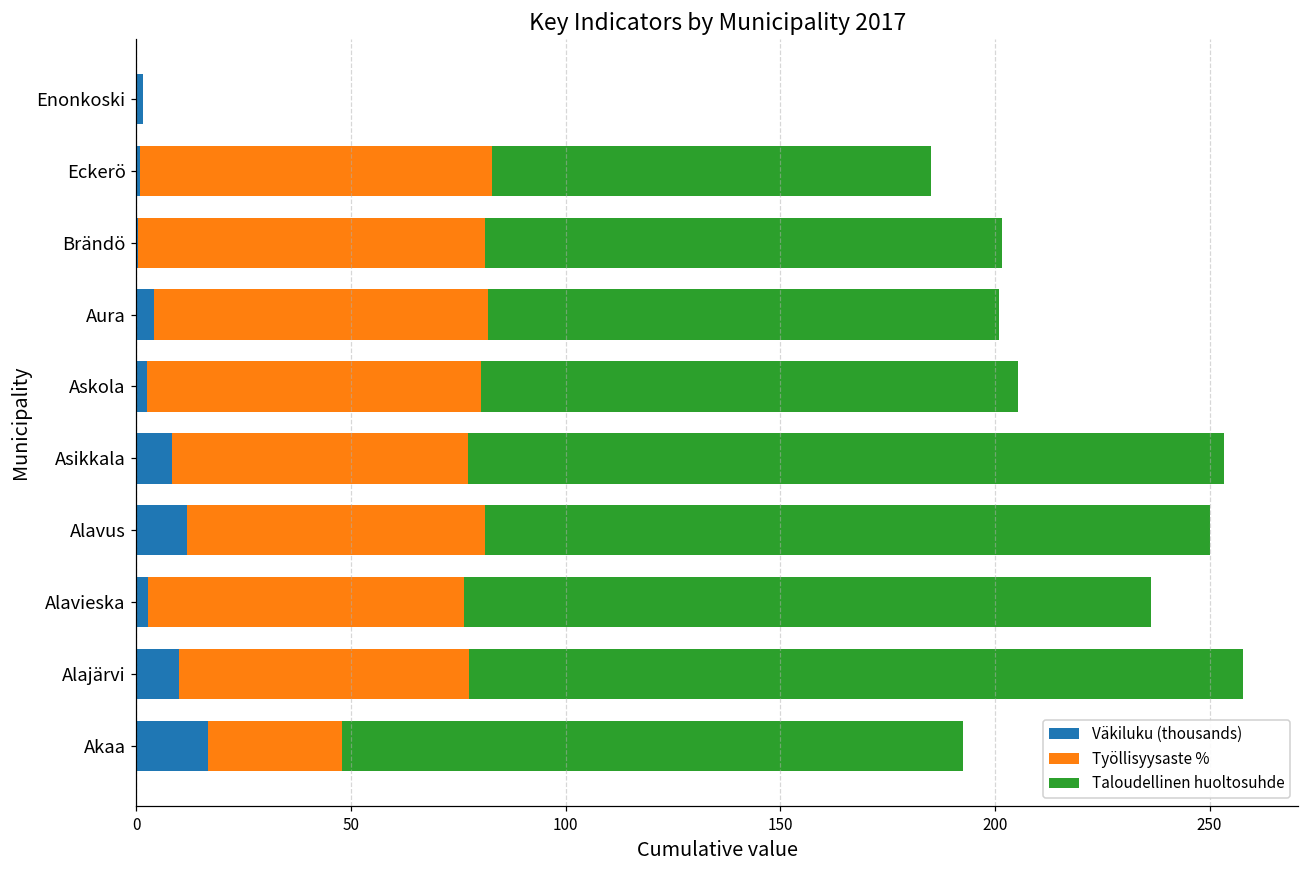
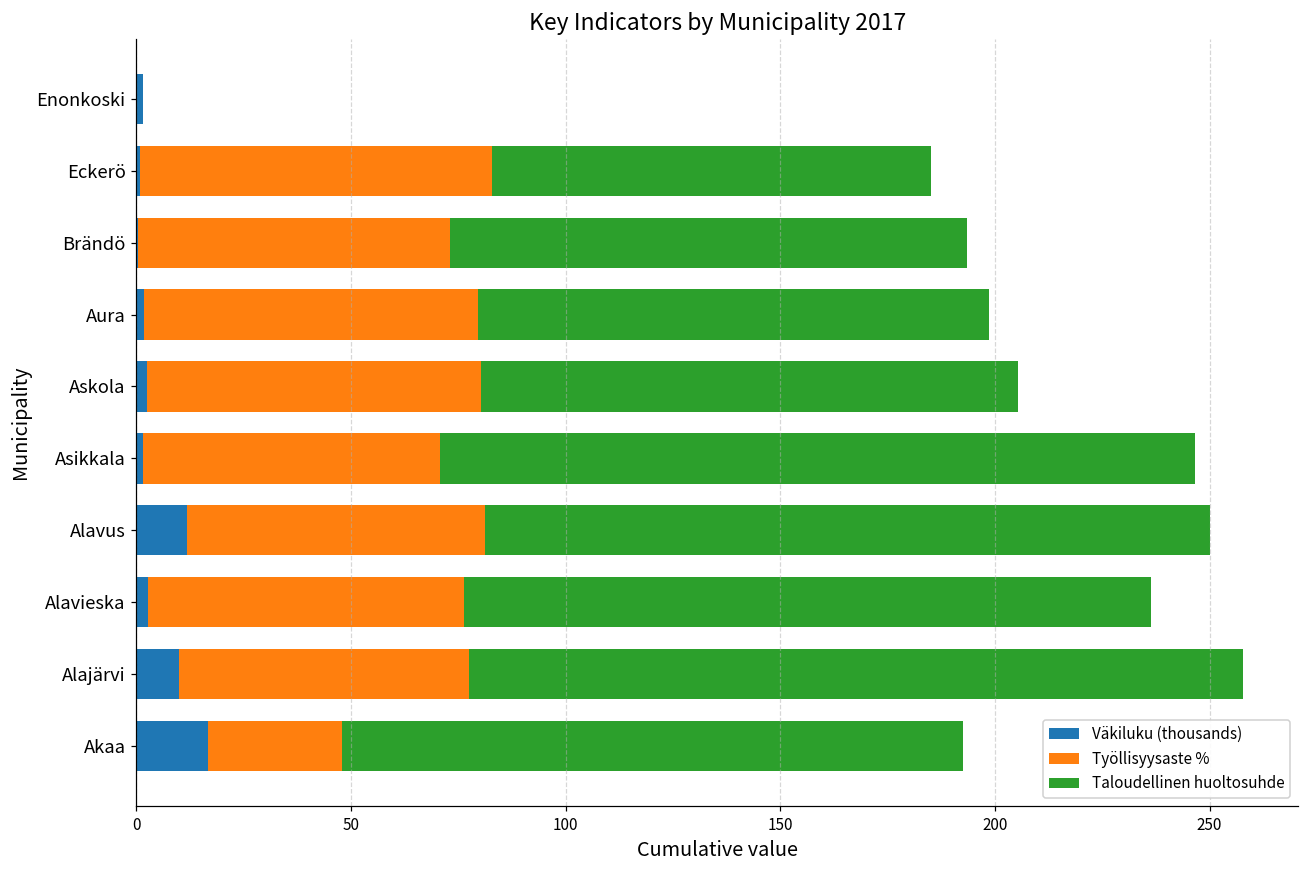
  {
    "Väkiluku (thousands)": {
      "Enonkoski": 1,
      "Eckerö": 1,
-     "Aura": 4,
+     "Aura": 2,
      "Askola": 2,
-     "Asikkala": 8,
+     "Asikkala": 2,
      "Alavus": 12,
      "Alavieska": 3,
      "Alajärvi": 10,
      "Akaa": 17
    },
    "Työllisyysaste %": {
      "Enonkoski": 0,
      "Eckerö": 82,
-     "Brändö": 81,
+     "Brändö": 73,
      "Aura": 78,
      "Askola": 78,
      "Asikkala": 69,
      "Alavus": 70,
      "Alavieska": 74,
      "Alajärvi": 68,
      "Akaa": 31
    },
    "Taloudellinen huoltosuhde": {
      "Enonkoski": 0,
      "Eckerö": 102,
      "Brändö": 121,
      "Aura": 119,
      "Askola": 125,
      "Asikkala": 176,
      "Alavus": 169,
      "Alavieska": 160,
      "Alajärvi": 180,
      "Akaa": 145
    }
  }
